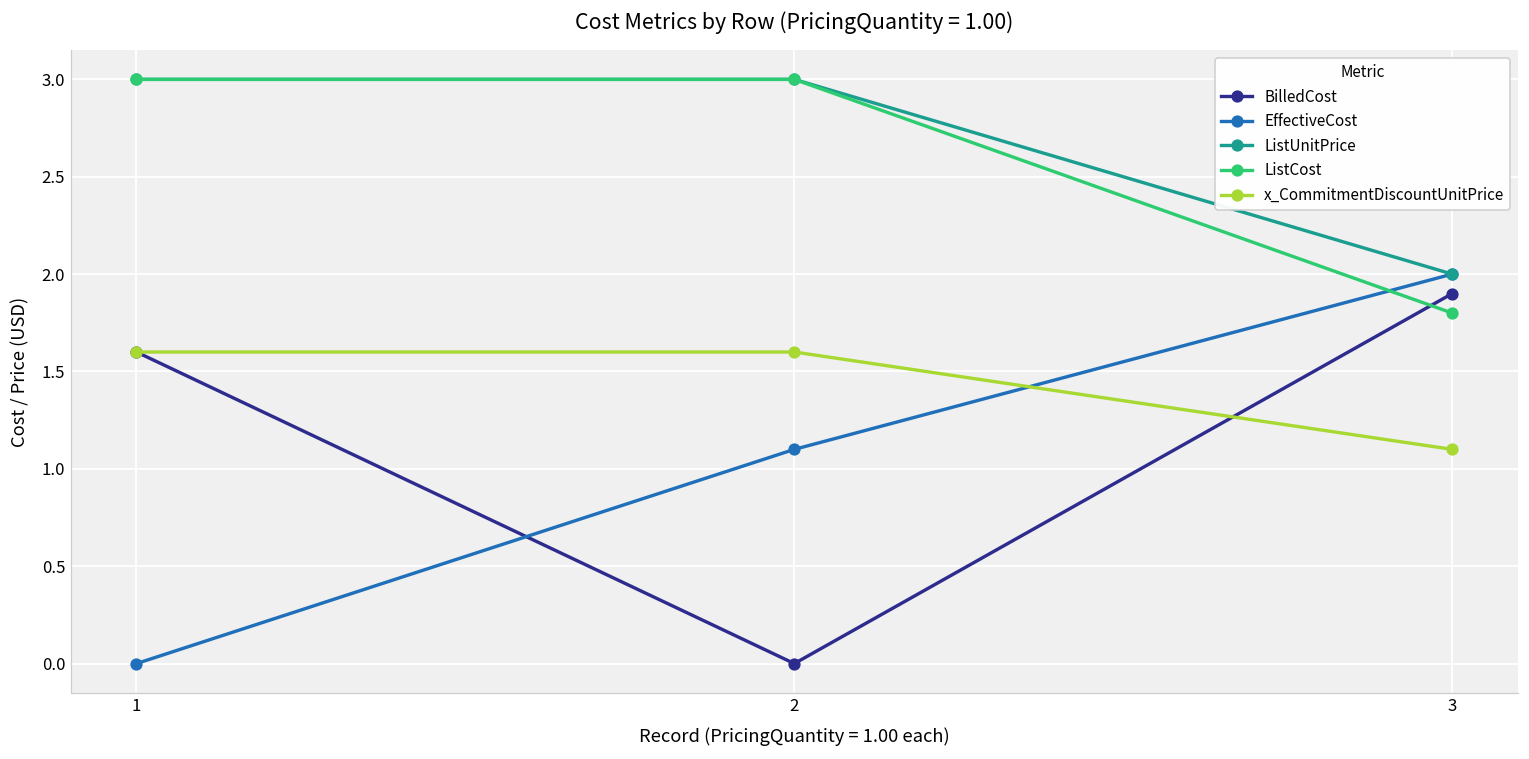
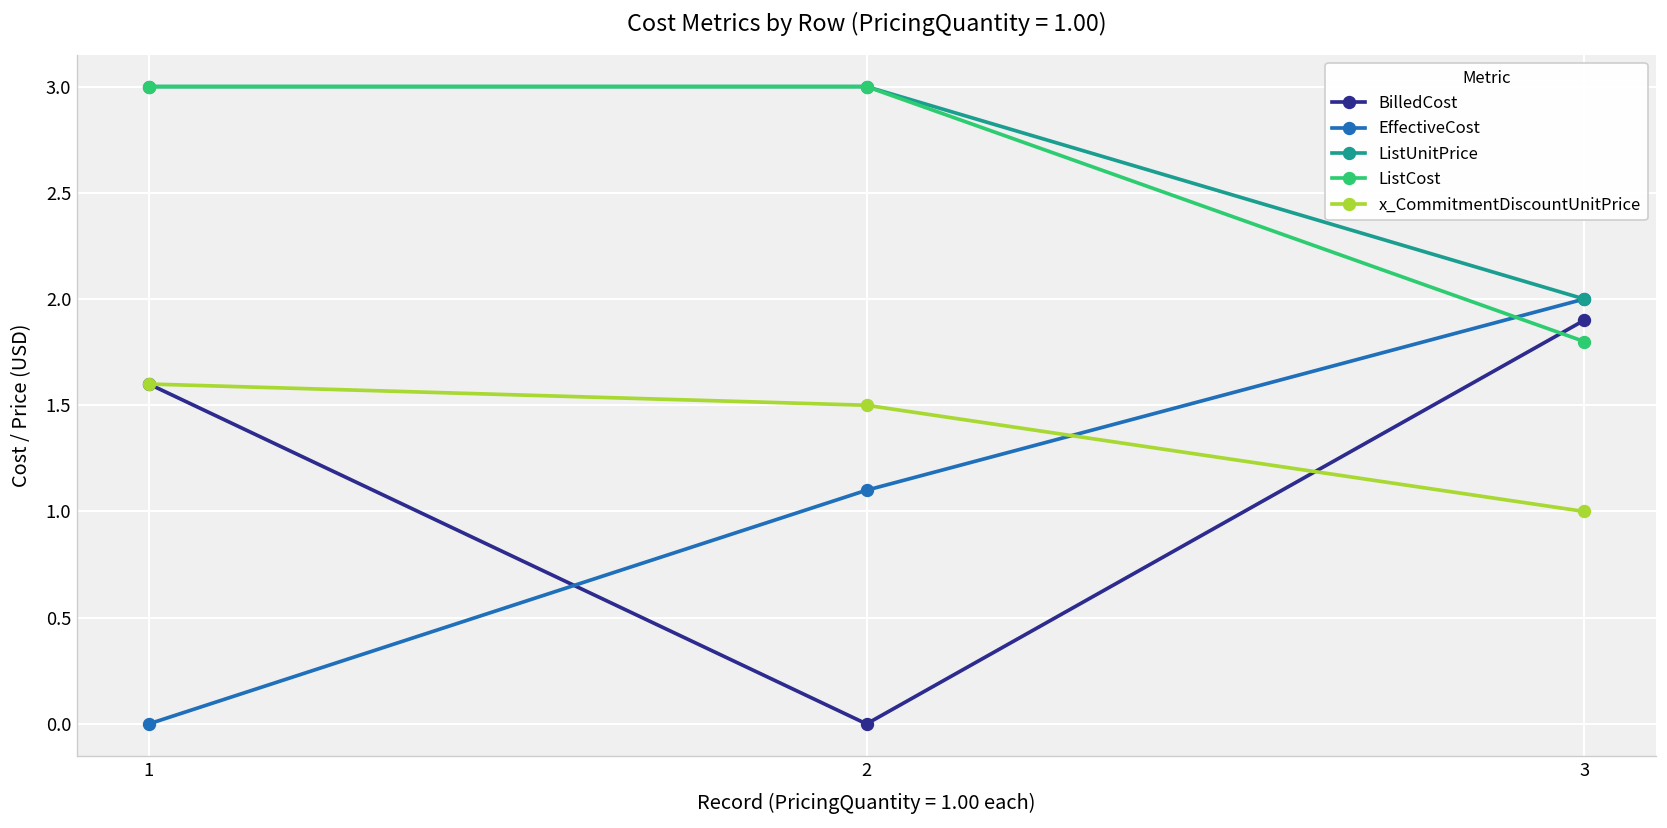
  {
    "BilledCost": {
      "2": 0.0,
      "3": 1.9
    },
    "EffectiveCost": {
      "1": 0.0,
      "2": 1.1
    },
    "x_CommitmentDiscountUnitPrice": {
-     "2": 1.6,
-     "3": 1.1
+     "2": 1.5,
+     "3": 1.0
    }
  }
